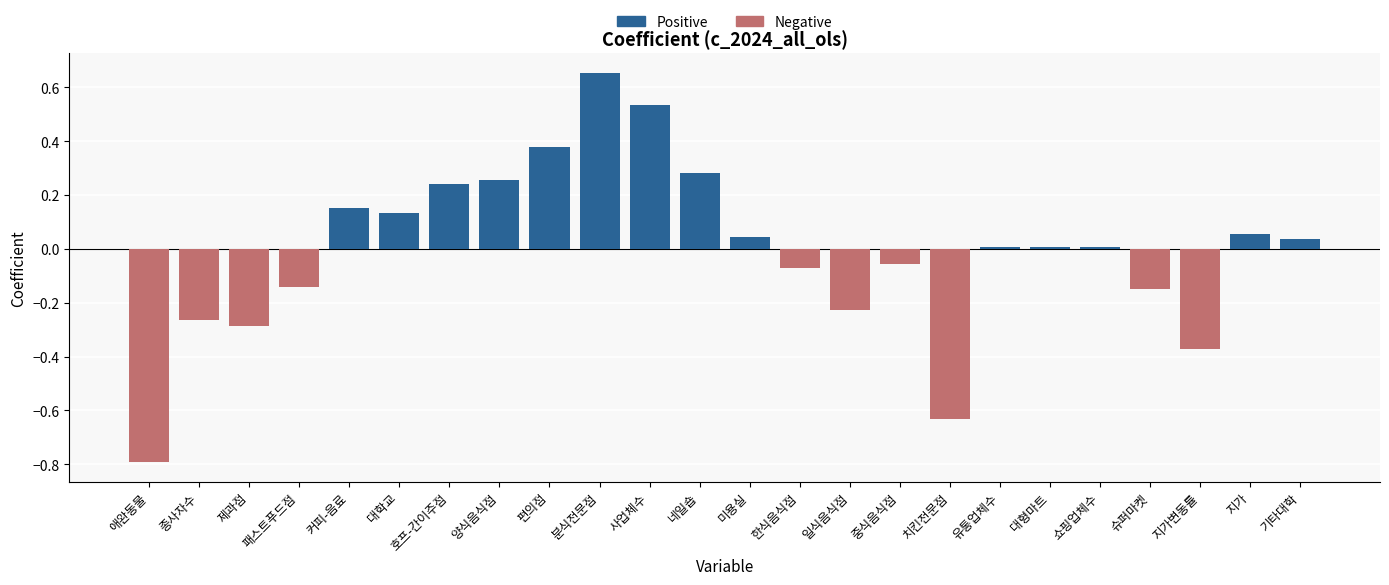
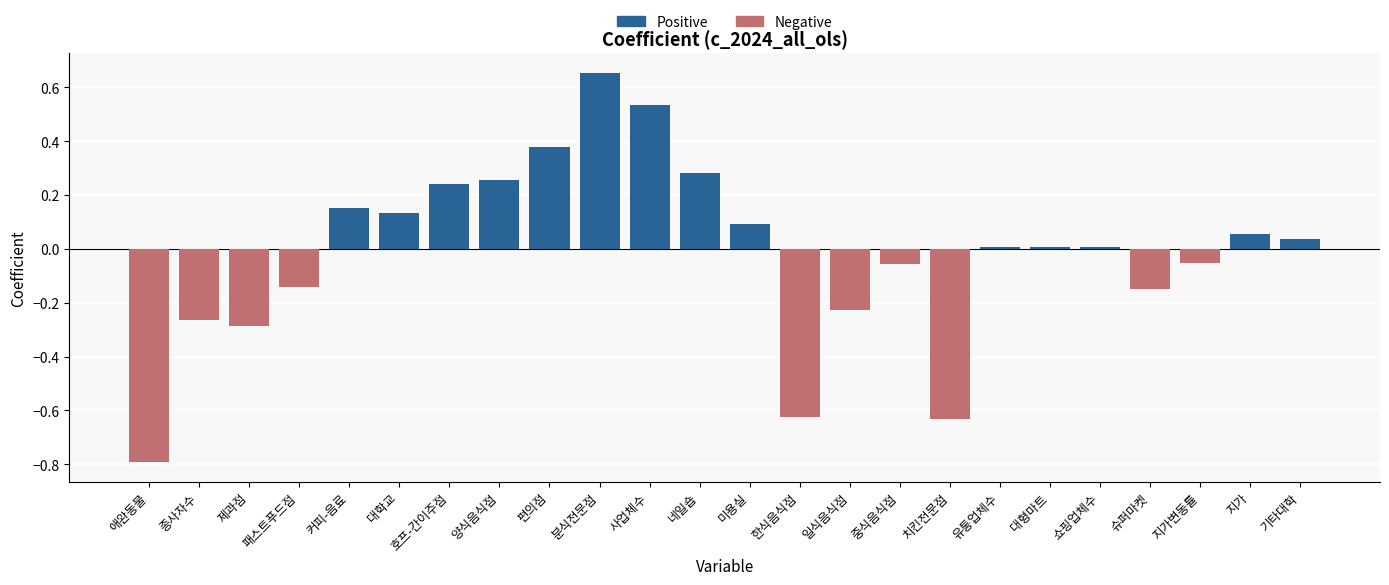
  {
    "애완동물": -0.79,
    "종사자수": -0.27,
    "제과점": -0.29,
    "패스트푸드점": -0.14,
    "커피-음료": 0.15,
    "대학교": 0.13,
    "호프-간이주점": 0.24,
    "양식음식점": 0.26,
    "편의점": 0.38,
    "분식전문점": 0.65,
    "사업체수": 0.53,
    "네일숍": 0.28,
-   "미용실": 0.04,
-   "한식음식점": -0.07,
+   "미용실": 0.09,
+   "한식음식점": -0.63,
    "일식음식점": -0.23,
    "중식음식점": -0.06,
    "치킨전문점": -0.63,
    "슈퍼마켓": -0.15,
-   "지가변동률": -0.37,
+   "지가변동률": -0.05,
    "지가": 0.06,
    "기타대학": 0.04
  }
